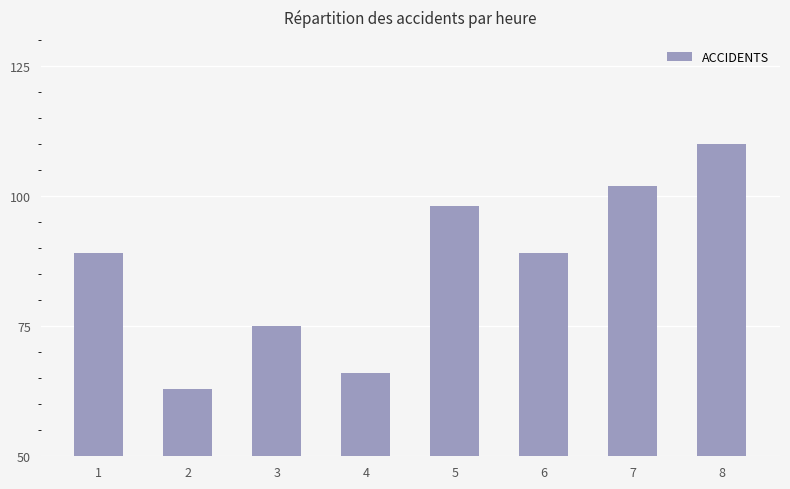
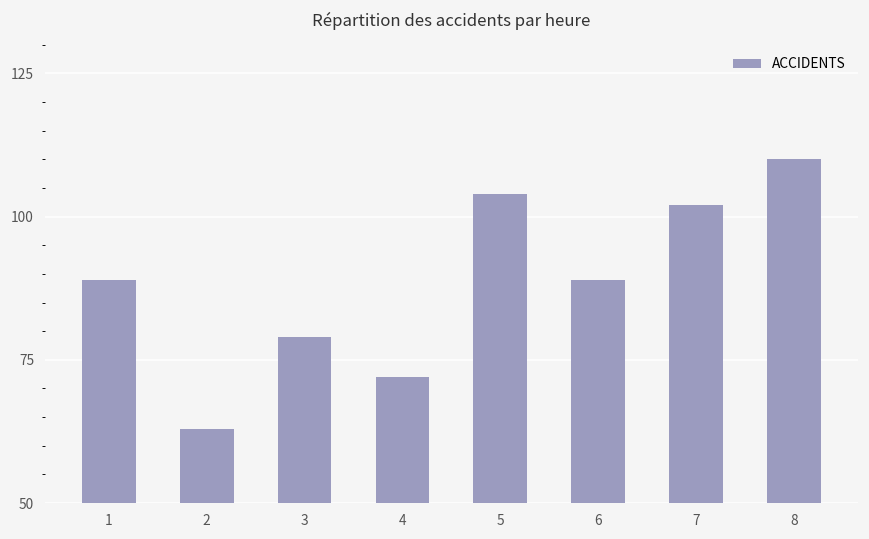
  {
    "1": 89,
    "2": 63,
-   "3": 75,
-   "4": 66,
-   "5": 98,
+   "3": 79,
+   "4": 72,
+   "5": 104,
    "6": 89,
    "7": 102,
    "8": 110
  }
